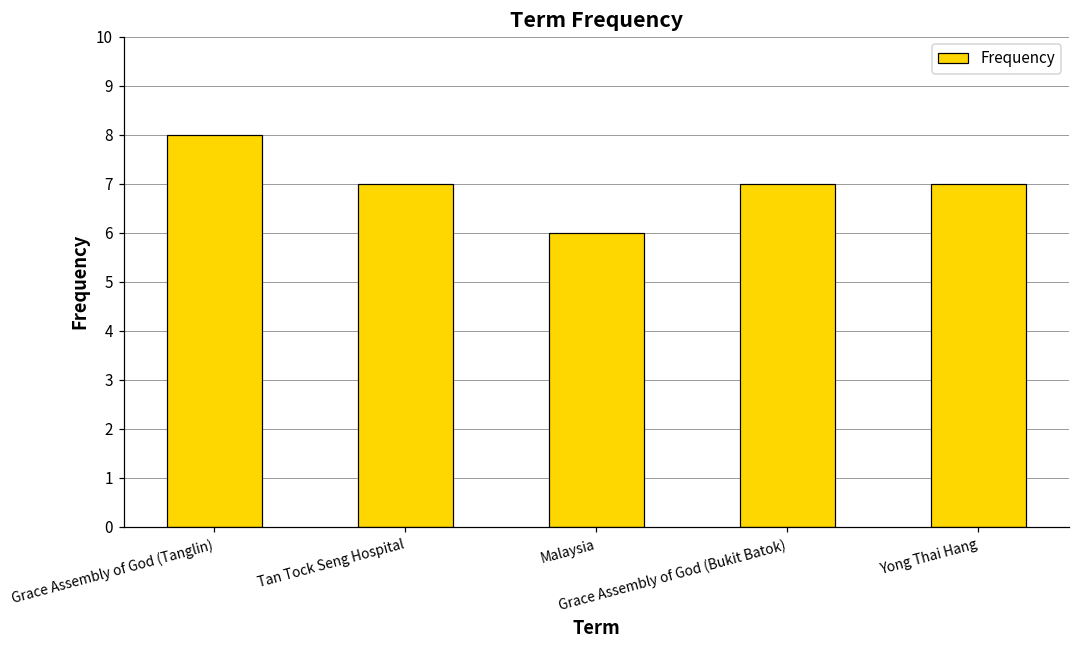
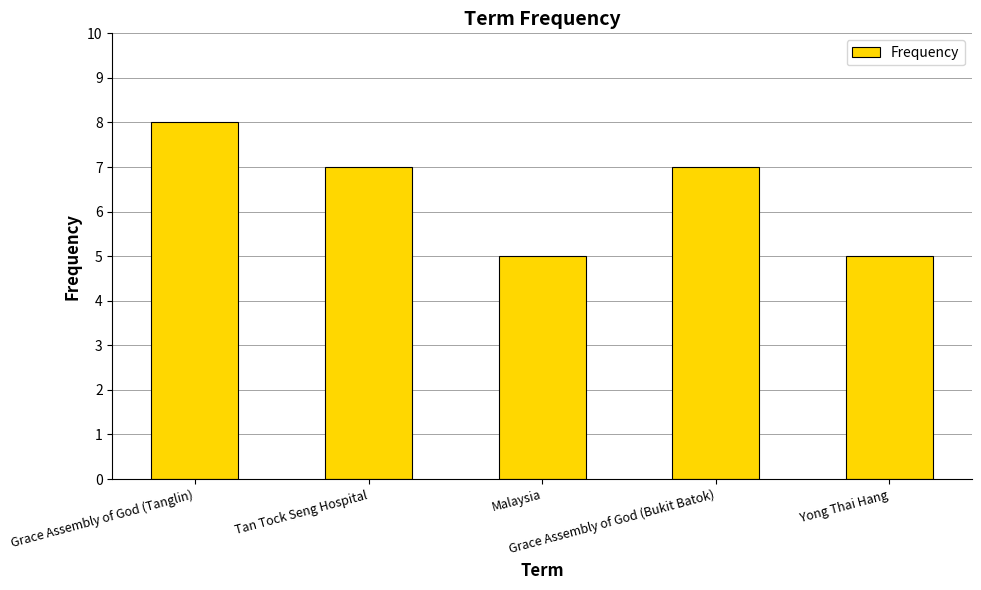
  {
    "Grace Assembly of God (Tanglin)": 8,
    "Tan Tock Seng Hospital": 7,
-   "Malaysia": 6,
+   "Malaysia": 5,
    "Grace Assembly of God (Bukit Batok)": 7,
-   "Yong Thai Hang": 7
+   "Yong Thai Hang": 5
  }
